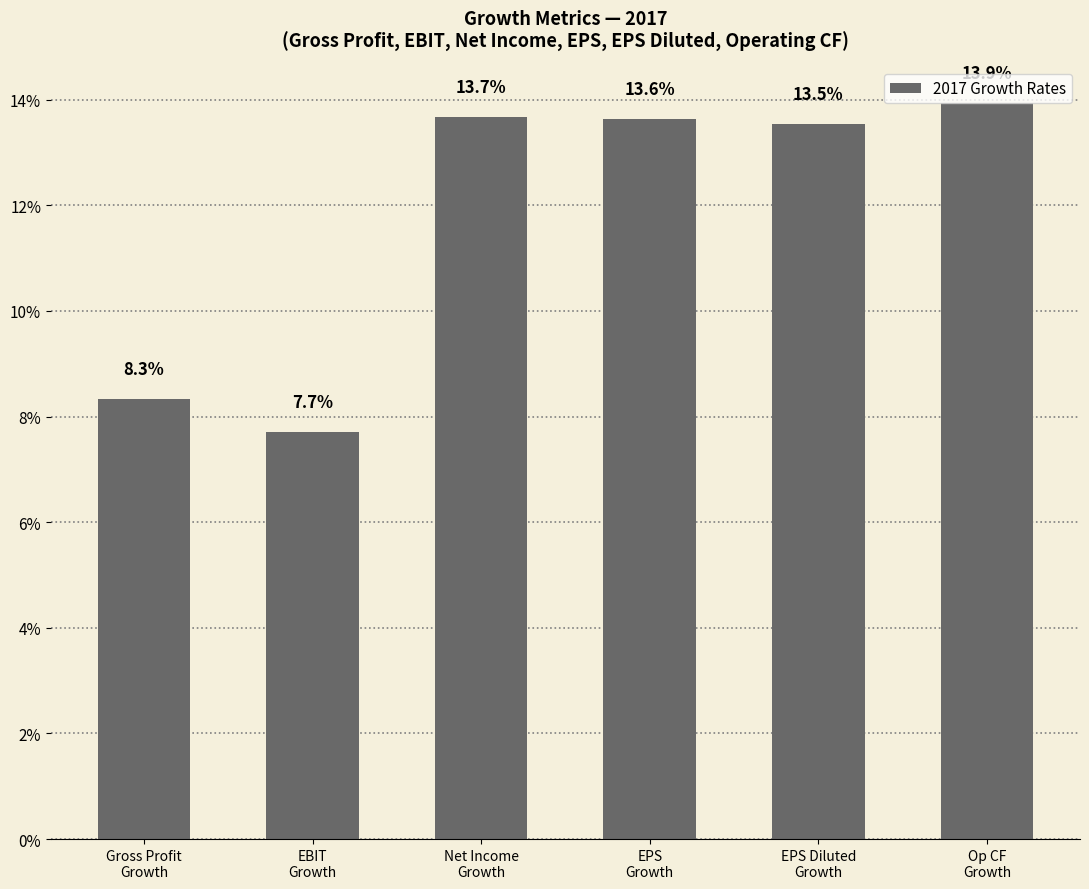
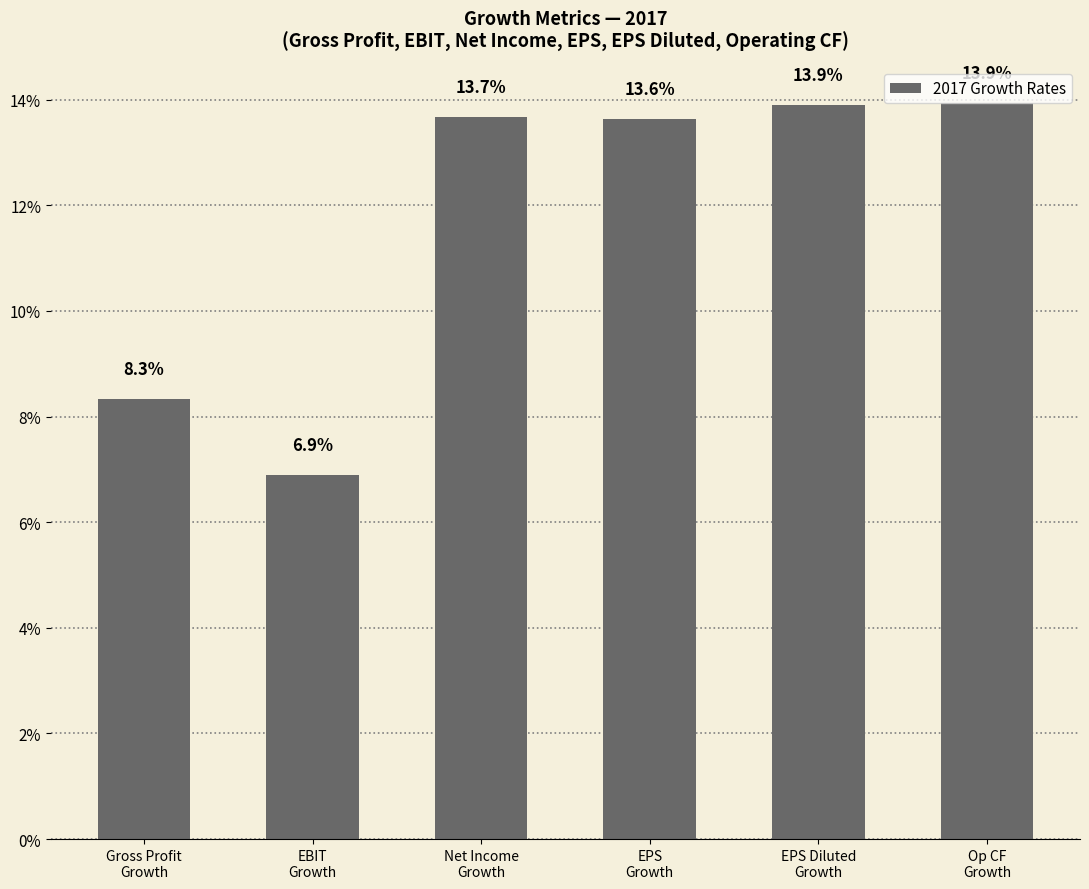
  {
    "Gross Profit Growth": "8.3%",
-   "EBIT Growth": "7.7%",
+   "EBIT Growth": "6.9%",
    "Net Income Growth": "13.7%",
    "EPS Growth": "13.6%",
-   "EPS Diluted Growth": "13.5%"
+   "EPS Diluted Growth": "13.9%"
  }
